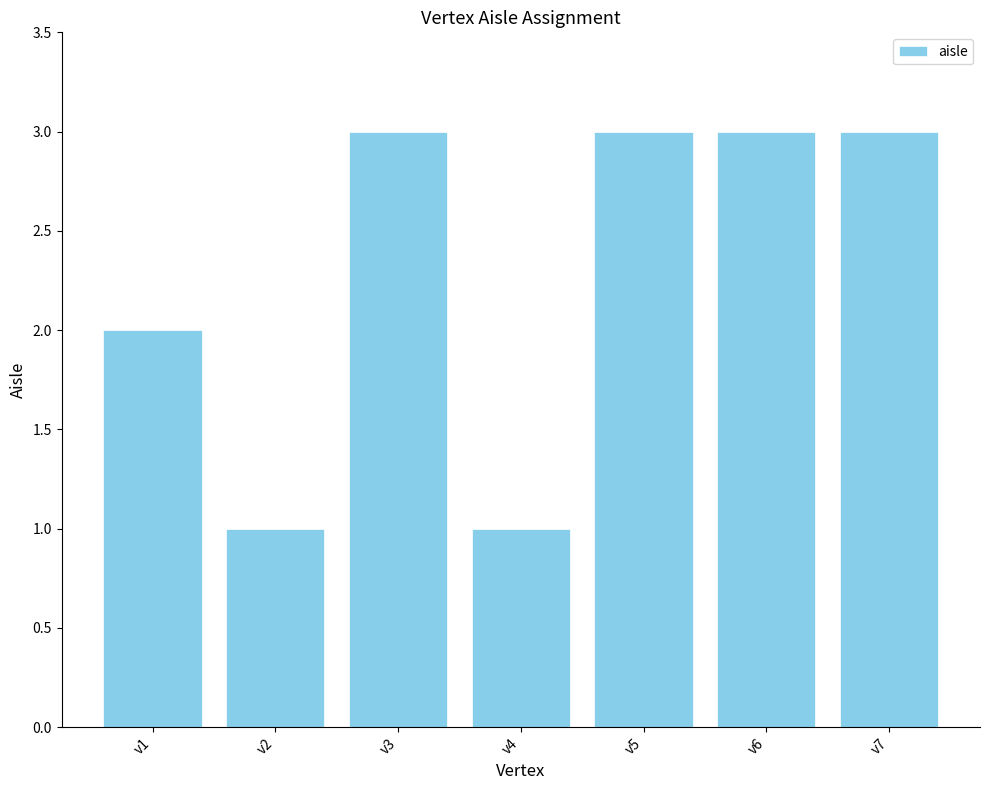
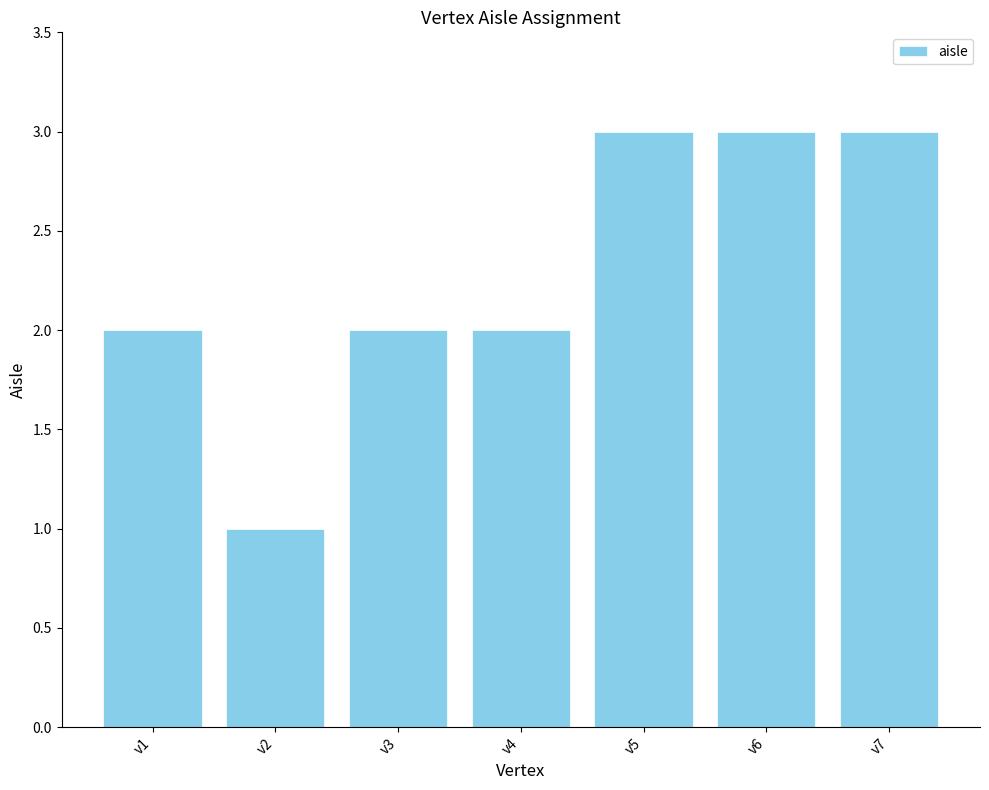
  {
    "v1": 2,
    "v2": 1,
-   "v3": 3,
-   "v4": 1,
+   "v3": 2,
+   "v4": 2,
    "v5": 3,
    "v6": 3,
    "v7": 3
  }
